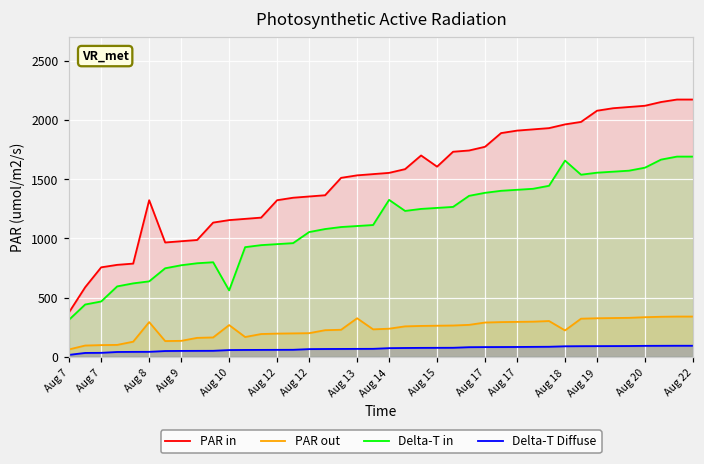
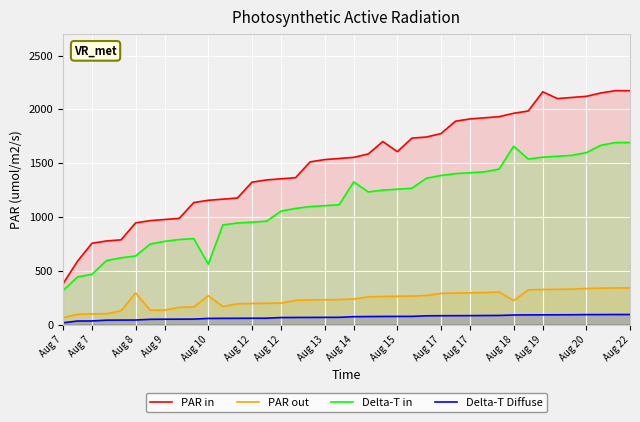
  {
    "PAR in": {
-     "Aug 8": 1320,
+     "Aug 8": 950,
      "Aug 9": 980,
      "Aug 10": 1160,
      "Aug 13": 1530,
      "Aug 14": 1550,
      "Aug 15": 1610,
      "Aug 18": 1960,
-     "Aug 19": 2080,
+     "Aug 19": 2160,
      "Aug 20": 2120,
      "Aug 22": 2170
    },
    "PAR out": {
      "Aug 8": 290,
      "Aug 9": 140,
      "Aug 10": 270,
-     "Aug 13": 330,
+     "Aug 13": 230,
      "Aug 14": 240,
      "Aug 15": 260,
      "Aug 18": 220,
      "Aug 19": 330,
      "Aug 20": 330,
      "Aug 22": 340
    },
    "Delta-T in": {
      "Aug 8": 640,
      "Aug 9": 770,
      "Aug 10": 560,
      "Aug 13": 1110,
      "Aug 14": 1330,
      "Aug 15": 1260,
      "Aug 18": 1660,
      "Aug 19": 1560,
      "Aug 20": 1600,
      "Aug 22": 1690
    },
    "Delta-T Diffuse": {
      "Aug 8": 40,
      "Aug 9": 50,
      "Aug 10": 60,
      "Aug 13": 70,
      "Aug 14": 70,
      "Aug 15": 80,
      "Aug 18": 90,
      "Aug 19": 90,
      "Aug 20": 90,
      "Aug 22": 90
    }
  }
